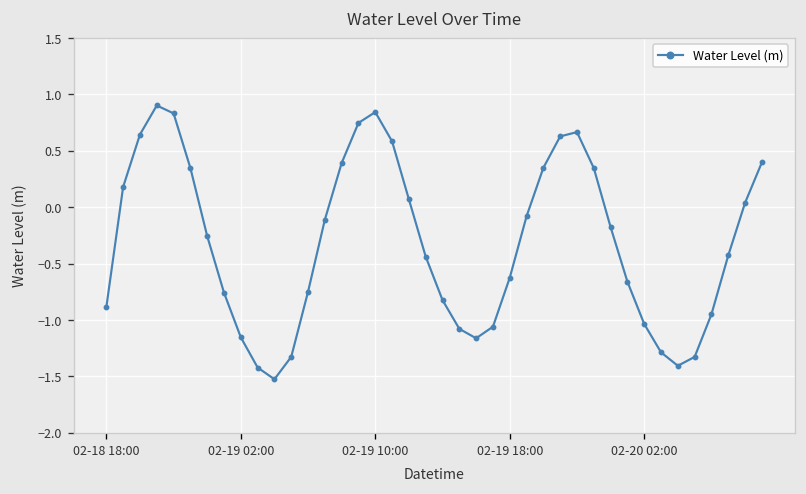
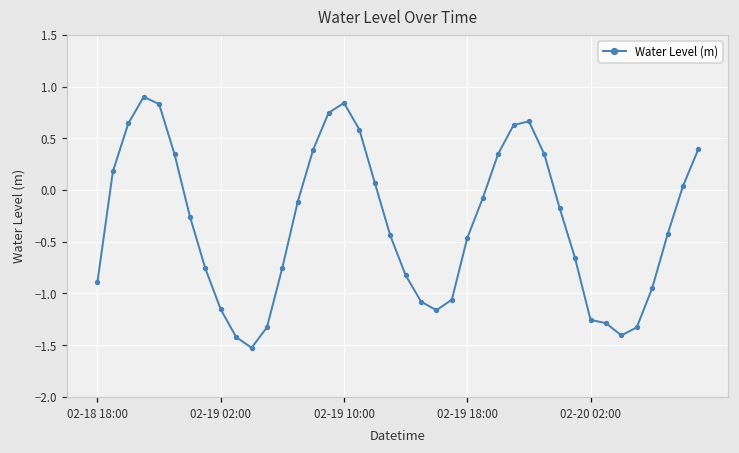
  {
    "02-18 18:00": -0.9,
    "02-19 02:00": -1.2,
    "02-19 10:00": 0.8,
-   "02-19 18:00": -0.6,
-   "02-20 02:00": -1.0
+   "02-19 18:00": -0.5,
+   "02-20 02:00": -1.3
  }
